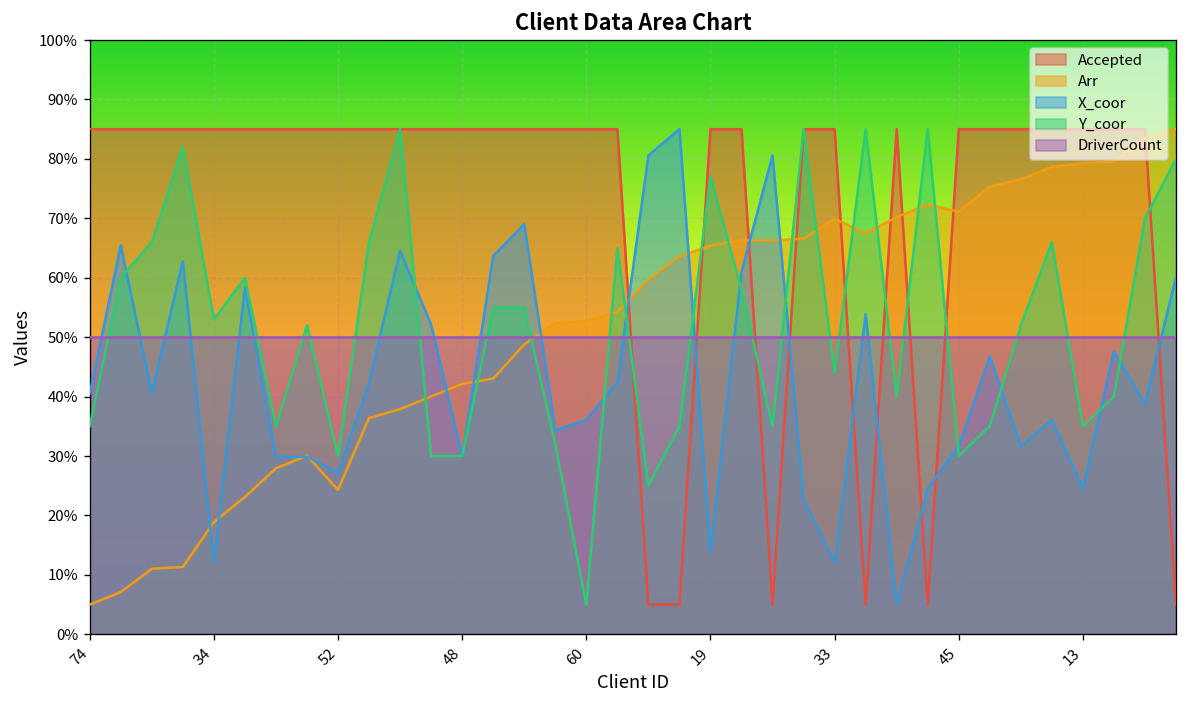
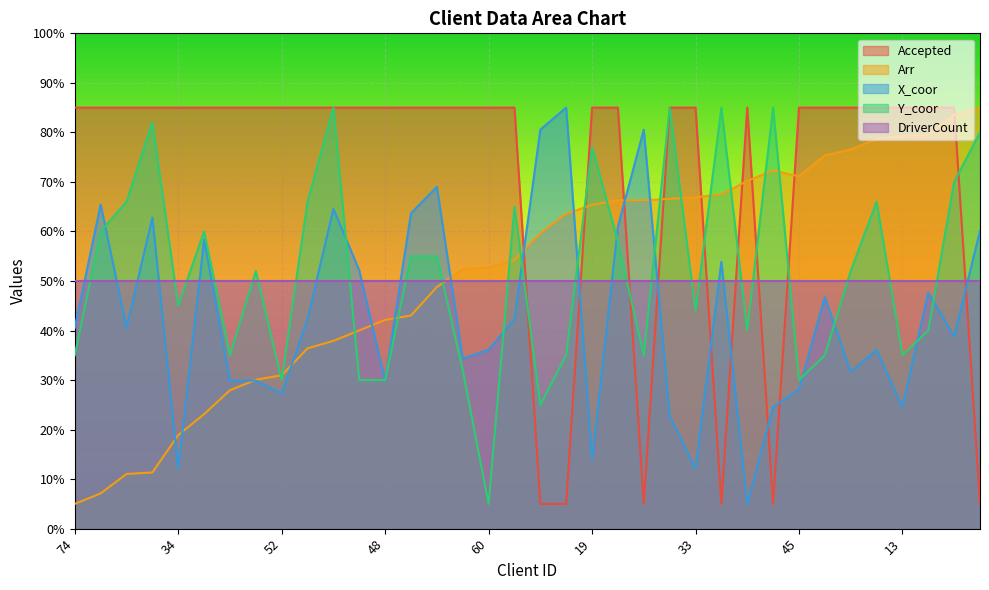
  {
    "Accepted": {
      "74": "85%",
      "34": "85%",
      "52": "85%",
      "48": "85%",
      "60": "85%",
      "19": "85%",
      "33": "85%",
      "45": "85%"
    },
    "Arr": {
      "74": "5%",
      "34": "19%",
-     "52": "24%",
+     "52": "31%",
      "48": "42%",
      "60": "53%",
      "19": "65%",
-     "33": "70%",
+     "33": "67%",
      "45": "71%"
    },
    "X_coor": {
      "74": "41%",
      "34": "12%",
      "52": "27%",
      "60": "36%",
      "19": "14%",
      "33": "12%",
-     "45": "32%",
+     "45": "28%",
      "13": "25%"
    },
    "Y_coor": {
      "74": "35%",
-     "34": "53%",
+     "34": "45%",
      "52": "30%",
      "60": "5%",
      "19": "77%",
      "33": "44%",
      "45": "30%",
      "13": "35%"
    },
    "DriverCount": {
      "74": "50%",
      "34": "50%",
      "52": "50%",
      "48": "50%",
      "60": "50%",
      "19": "50%",
      "33": "50%",
      "45": "50%",
      "13": "50%"
    }
  }
